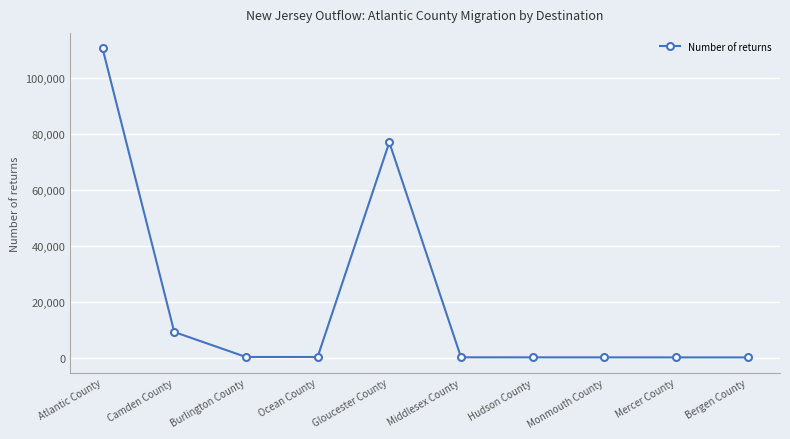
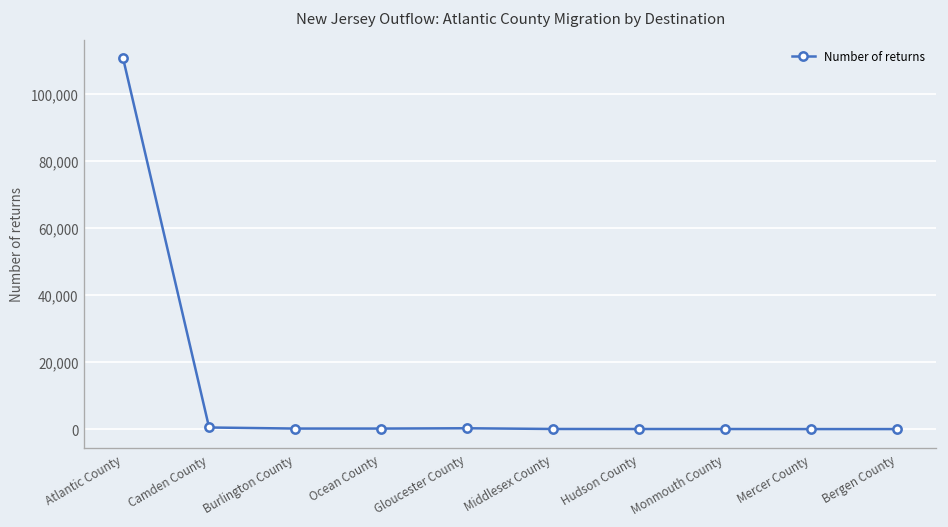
  {
    "Atlantic County": "111,000",
-   "Camden County": "9,000",
+   "Camden County": "1,000",
    "Burlington County": "0",
    "Ocean County": "0",
-   "Gloucester County": "77,000",
+   "Gloucester County": "0",
    "Middlesex County": "0",
    "Hudson County": "0",
    "Monmouth County": "0",
    "Mercer County": "0",
    "Bergen County": "0"
  }
